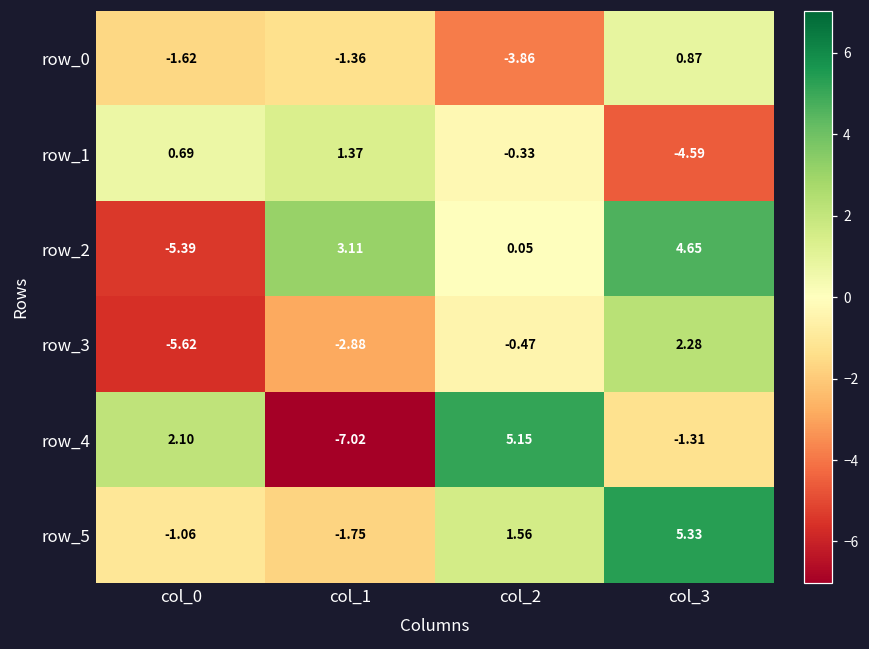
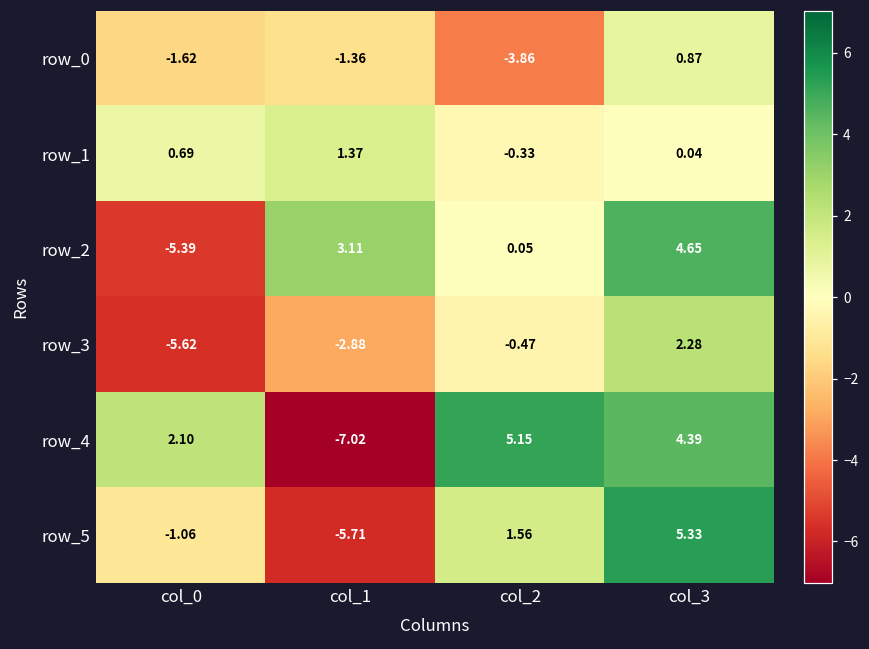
  {
    "row_0": {
      "col_0": -1.62,
      "col_1": -1.36,
      "col_2": -3.86,
      "col_3": 0.87
    },
    "row_1": {
      "col_0": 0.69,
      "col_1": 1.37,
      "col_2": -0.33,
-     "col_3": -4.59
+     "col_3": 0.04
    },
    "row_2": {
      "col_0": -5.39,
      "col_1": 3.11,
      "col_2": 0.05,
      "col_3": 4.65
    },
    "row_3": {
      "col_0": -5.62,
      "col_1": -2.88,
      "col_2": -0.47,
      "col_3": 2.28
    },
    "row_4": {
      "col_0": 2.10,
      "col_1": -7.02,
      "col_2": 5.15,
-     "col_3": -1.31
+     "col_3": 4.39
    },
    "row_5": {
      "col_0": -1.06,
-     "col_1": -1.75,
+     "col_1": -5.71,
      "col_2": 1.56,
      "col_3": 5.33
    }
  }
